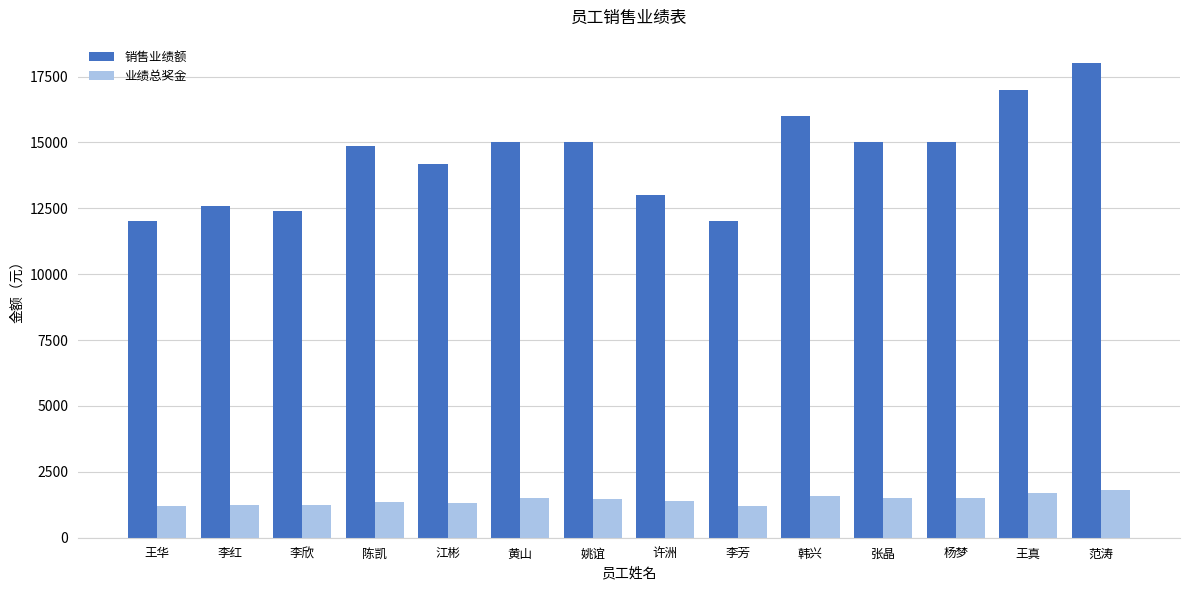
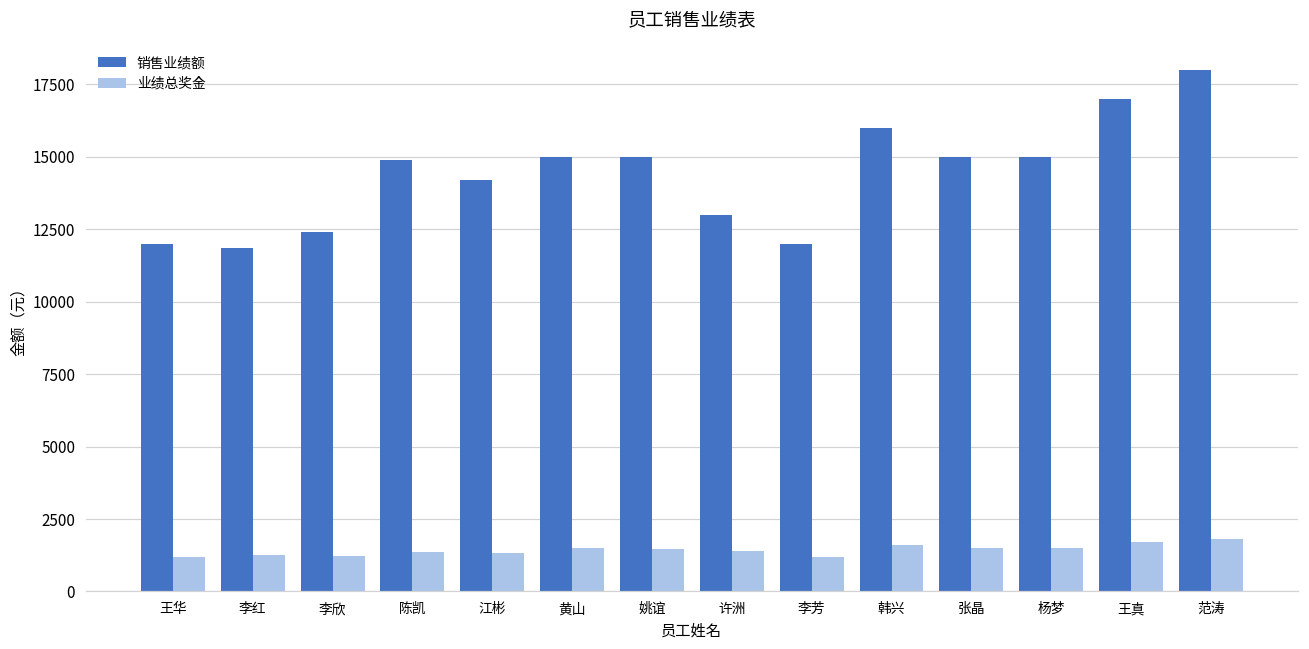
  {
    "销售业绩额": {
      "王华": 12000,
-     "李红": 12600,
+     "李红": 11800,
      "李欣": 12400,
      "陈凯": 14900,
      "江彬": 14200,
      "黄山": 15000,
      "姚谊": 15000,
      "许洲": 13000,
      "李芳": 12000,
      "韩兴": 16000,
      "张晶": 15000,
      "杨梦": 15000,
      "王真": 17000,
      "范涛": 18000
    },
    "业绩总奖金": {
      "王华": 1200,
      "李红": 1300,
      "李欣": 1200,
      "陈凯": 1400,
      "江彬": 1300,
      "黄山": 1500,
      "姚谊": 1500,
      "许洲": 1400,
      "李芳": 1200,
      "韩兴": 1600,
      "张晶": 1500,
      "杨梦": 1500,
      "王真": 1700,
      "范涛": 1800
    }
  }
